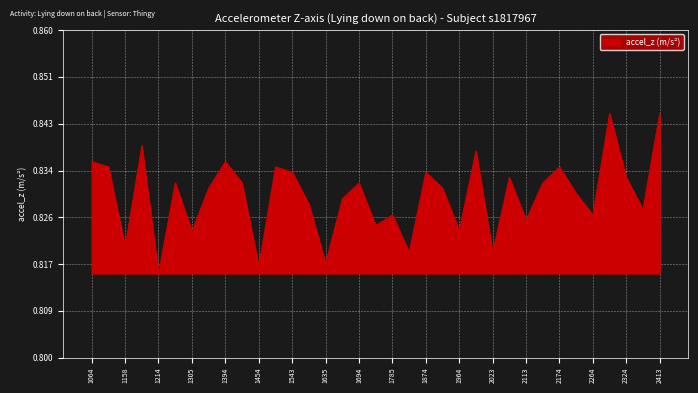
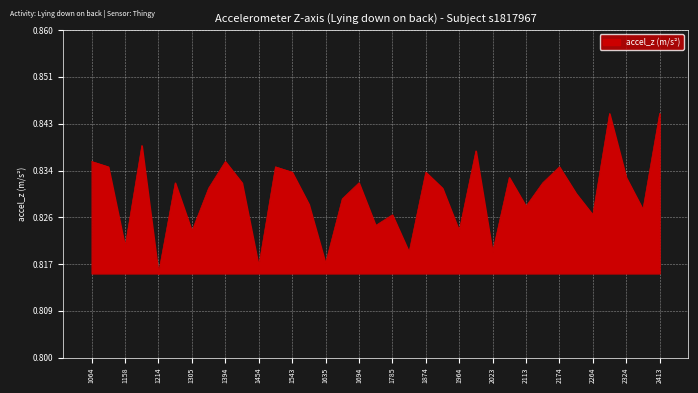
  {
    "1064": 0.836,
    "1158": 0.820,
    "1214": 0.815,
    "1305": 0.823,
    "1394": 0.836,
    "1454": 0.817,
    "1543": 0.834,
    "1635": 0.817,
    "1694": 0.832,
    "1785": 0.826,
    "1874": 0.834,
    "1964": 0.823,
    "2023": 0.819,
-   "2113": 0.825,
+   "2113": 0.828,
    "2174": 0.835,
    "2264": 0.826,
    "2324": 0.833,
    "2413": 0.845
  }
